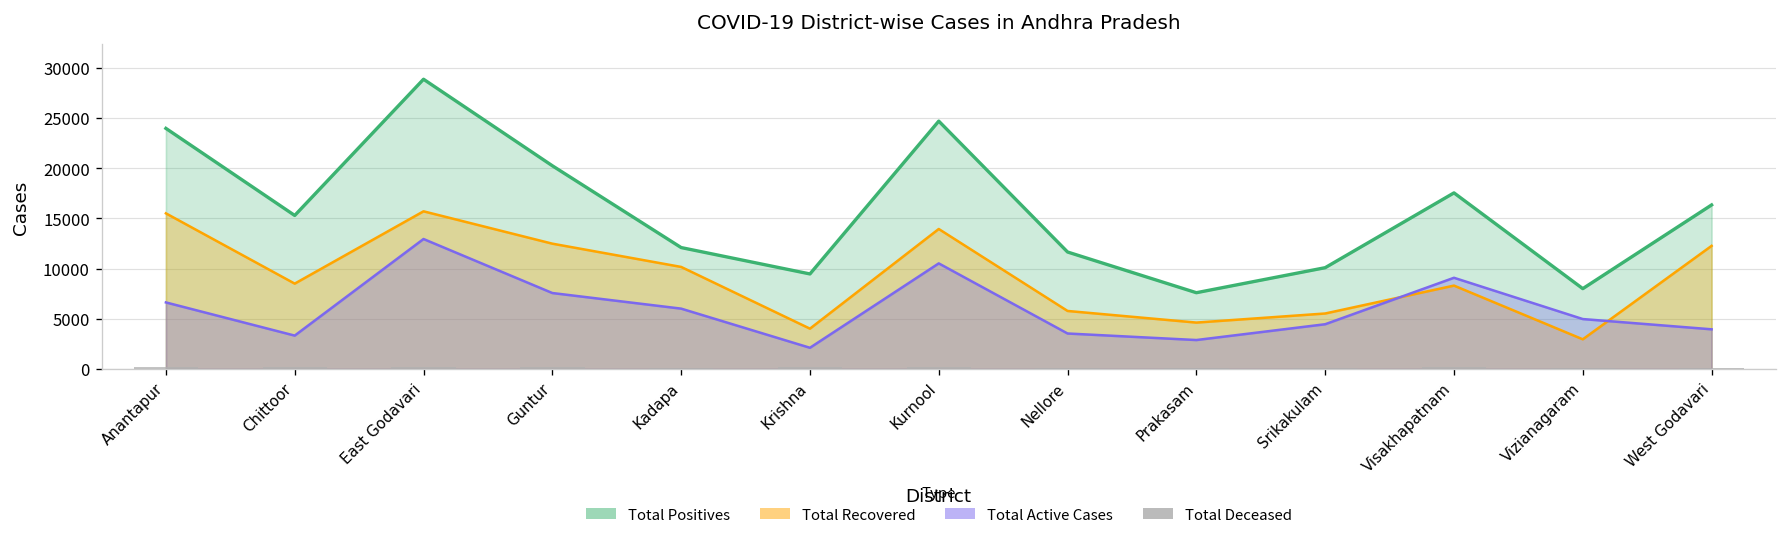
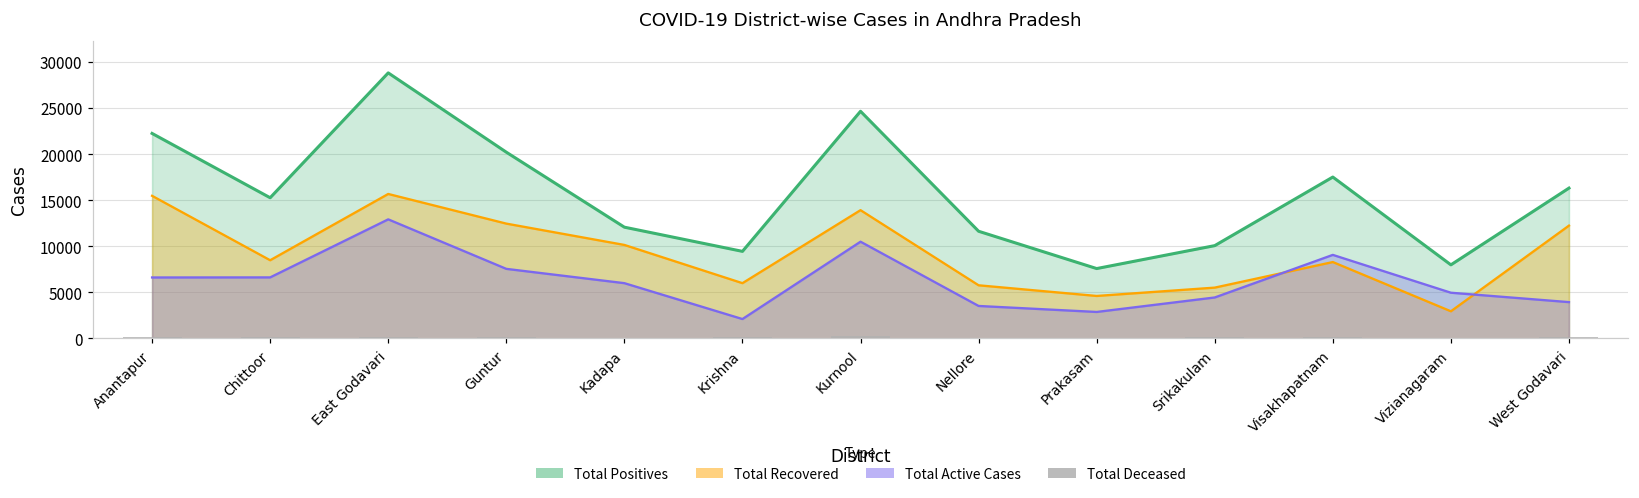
  {
    "Total Positives": {
-     "Anantapur": 24000,
+     "Anantapur": 22000,
      "Chittoor": 15000,
      "East Godavari": 29000,
      "Guntur": 20000,
      "Kadapa": 12000,
      "Krishna": 9000,
      "Kurnool": 25000,
      "Nellore": 12000,
      "Prakasam": 8000,
      "Srikakulam": 10000,
      "Visakhapatnam": 18000,
      "Vizianagaram": 8000,
      "West Godavari": 16000
    },
    "Total Recovered": {
      "Anantapur": 15000,
      "Chittoor": 8000,
      "East Godavari": 16000,
      "Guntur": 12000,
      "Kadapa": 10000,
-     "Krishna": 4000,
+     "Krishna": 6000,
      "Kurnool": 14000,
      "Nellore": 6000,
      "Prakasam": 5000,
      "Srikakulam": 6000,
      "Visakhapatnam": 8000,
      "Vizianagaram": 3000,
      "West Godavari": 12000
    },
    "Total Active Cases": {
      "Anantapur": 7000,
-     "Chittoor": 3000,
+     "Chittoor": 7000,
      "East Godavari": 13000,
      "Guntur": 8000,
      "Kadapa": 6000,
      "Krishna": 2000,
      "Kurnool": 11000,
      "Nellore": 4000,
      "Prakasam": 3000,
      "Srikakulam": 4000,
      "Visakhapatnam": 9000,
      "Vizianagaram": 5000,
      "West Godavari": 4000
    }
  }
